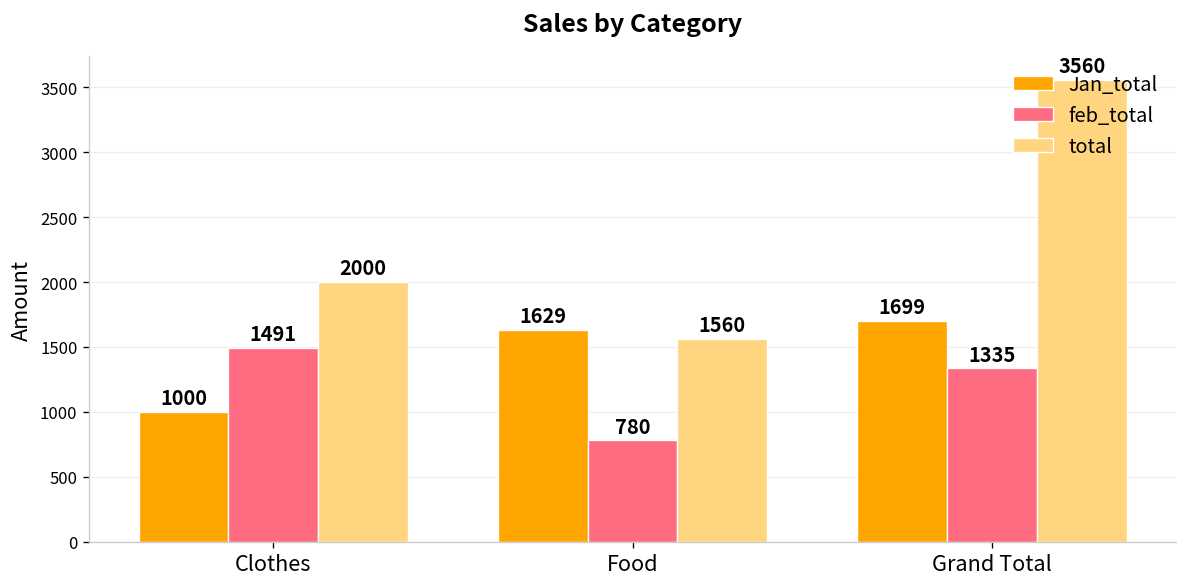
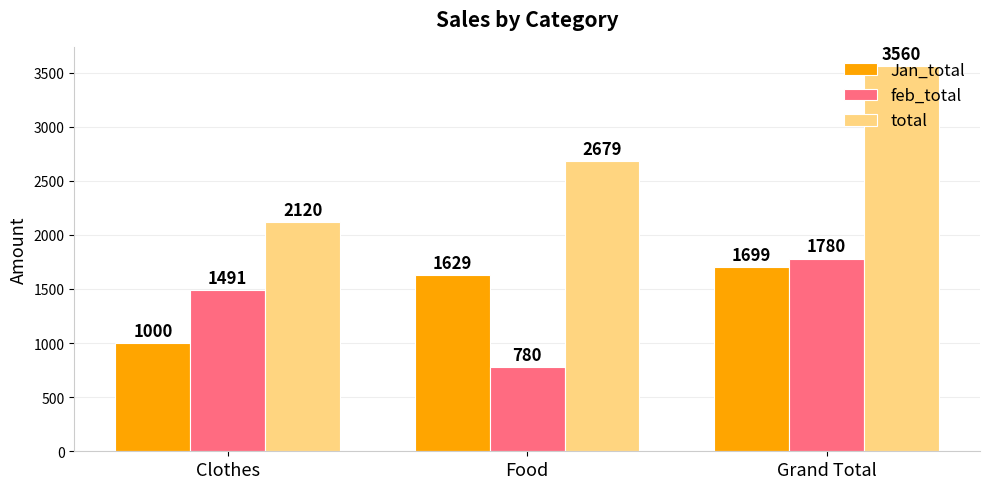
  {
    "Jan_total": {
      "Clothes": 1000,
      "Food": 1629,
      "Grand Total": 1699
    },
    "feb_total": {
      "Clothes": 1491,
      "Food": 780,
-     "Grand Total": 1335
+     "Grand Total": 1780
    },
    "total": {
-     "Clothes": 2000,
-     "Food": 1560,
+     "Clothes": 2120,
+     "Food": 2679,
      "Grand Total": 3560
    }
  }
